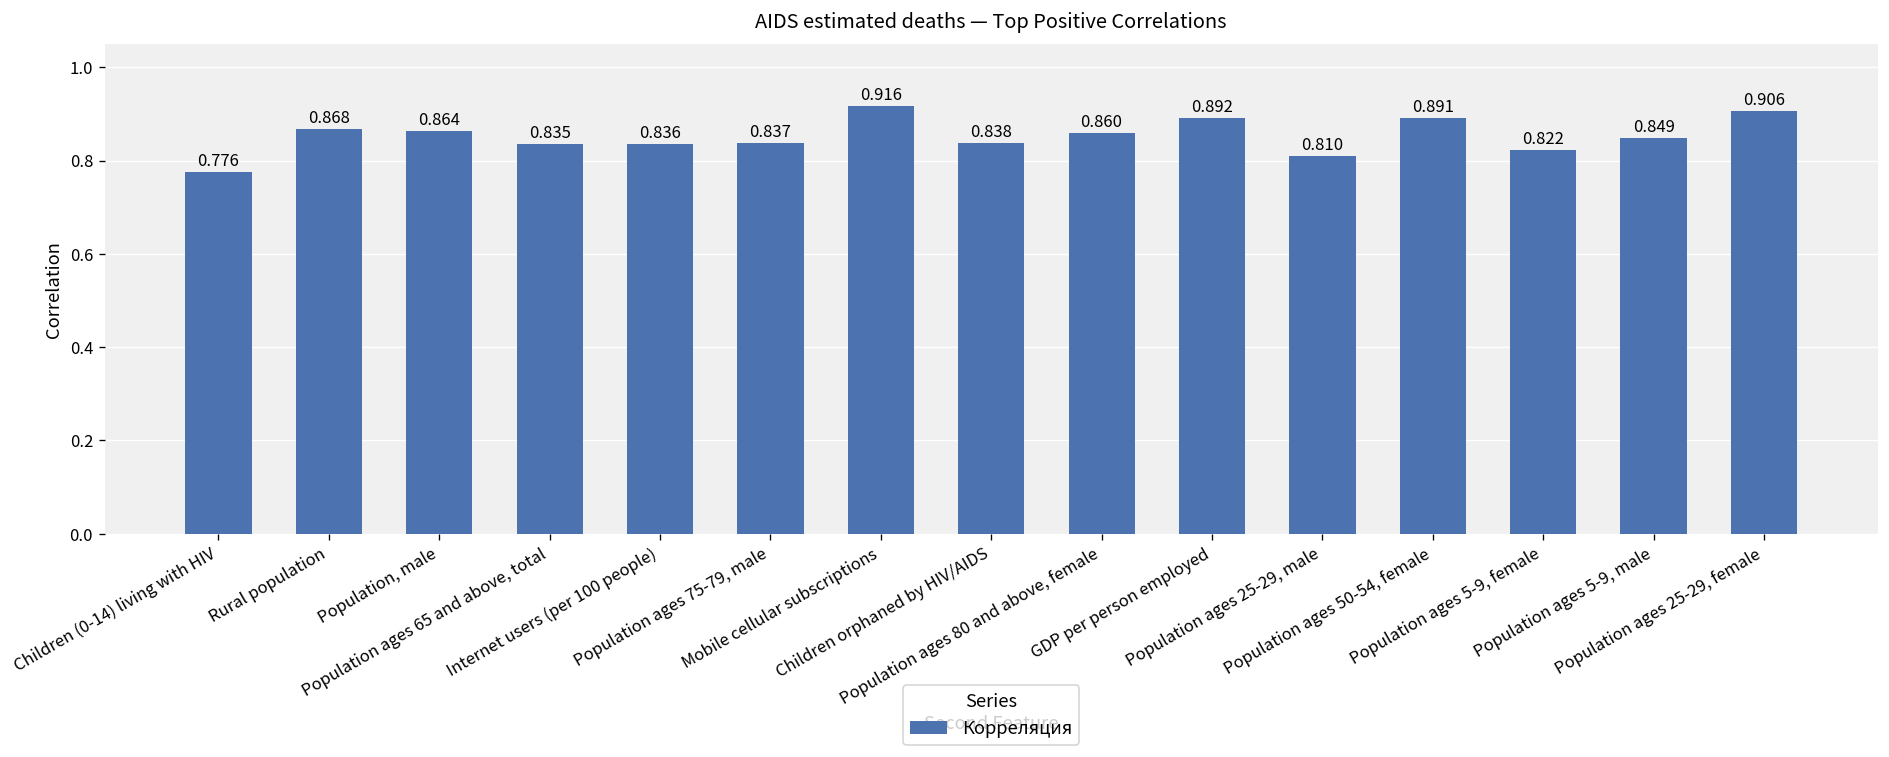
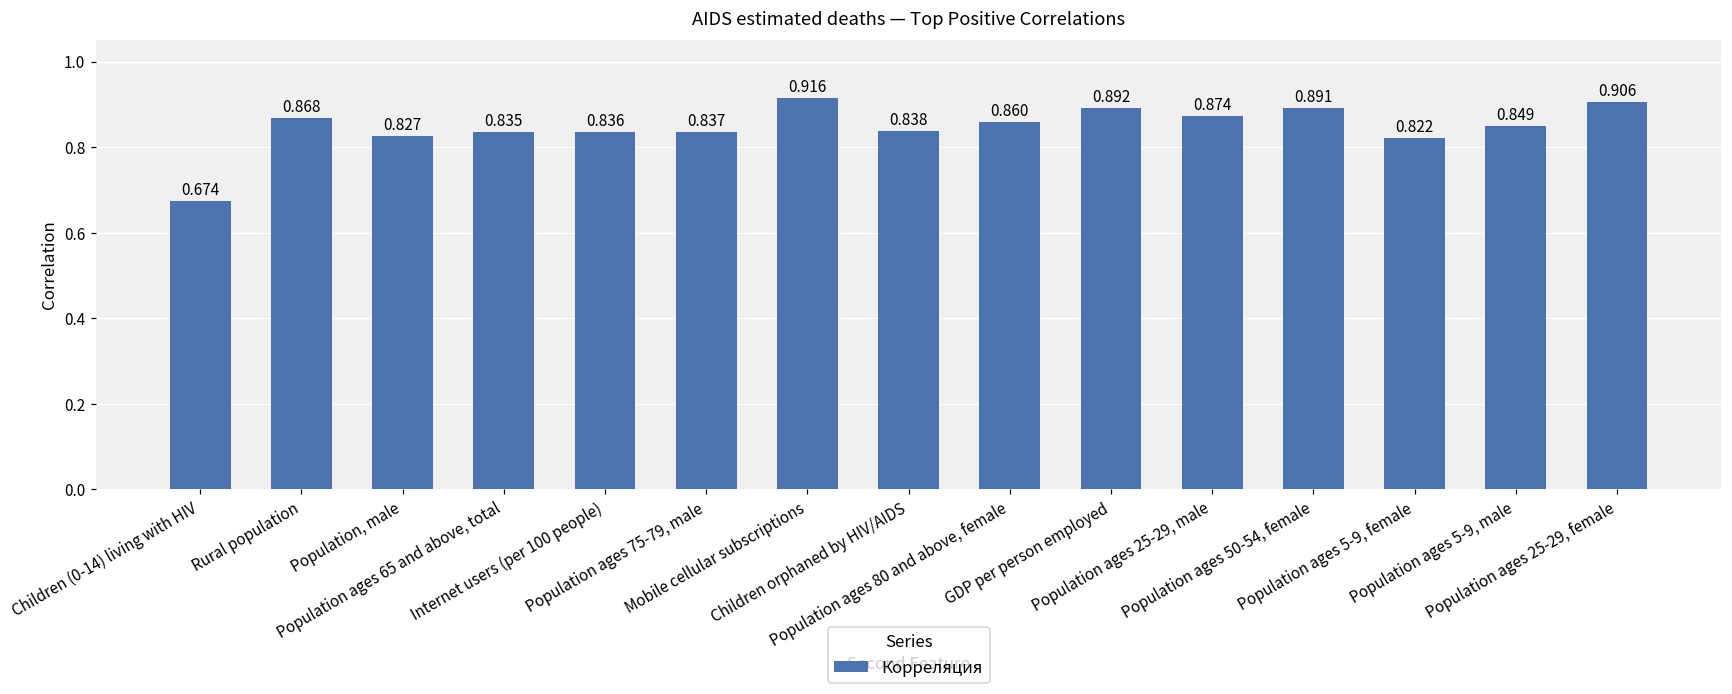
  {
-   "Children (0-14) living with HIV": 0.776,
+   "Children (0-14) living with HIV": 0.674,
    "Rural population": 0.868,
-   "Population, male": 0.864,
+   "Population, male": 0.827,
    "Population ages 65 and above, total": 0.835,
    "Internet users (per 100 people)": 0.836,
    "Population ages 75-79, male": 0.837,
    "Mobile cellular subscriptions": 0.916,
    "Children orphaned by HIV/AIDS": 0.838,
    "Population ages 80 and above, female": 0.860,
    "GDP per person employed": 0.892,
-   "Population ages 25-29, male": 0.810,
+   "Population ages 25-29, male": 0.874,
    "Population ages 50-54, female": 0.891,
    "Population ages 5-9, female": 0.822,
    "Population ages 5-9, male": 0.849,
    "Population ages 25-29, female": 0.906
  }
